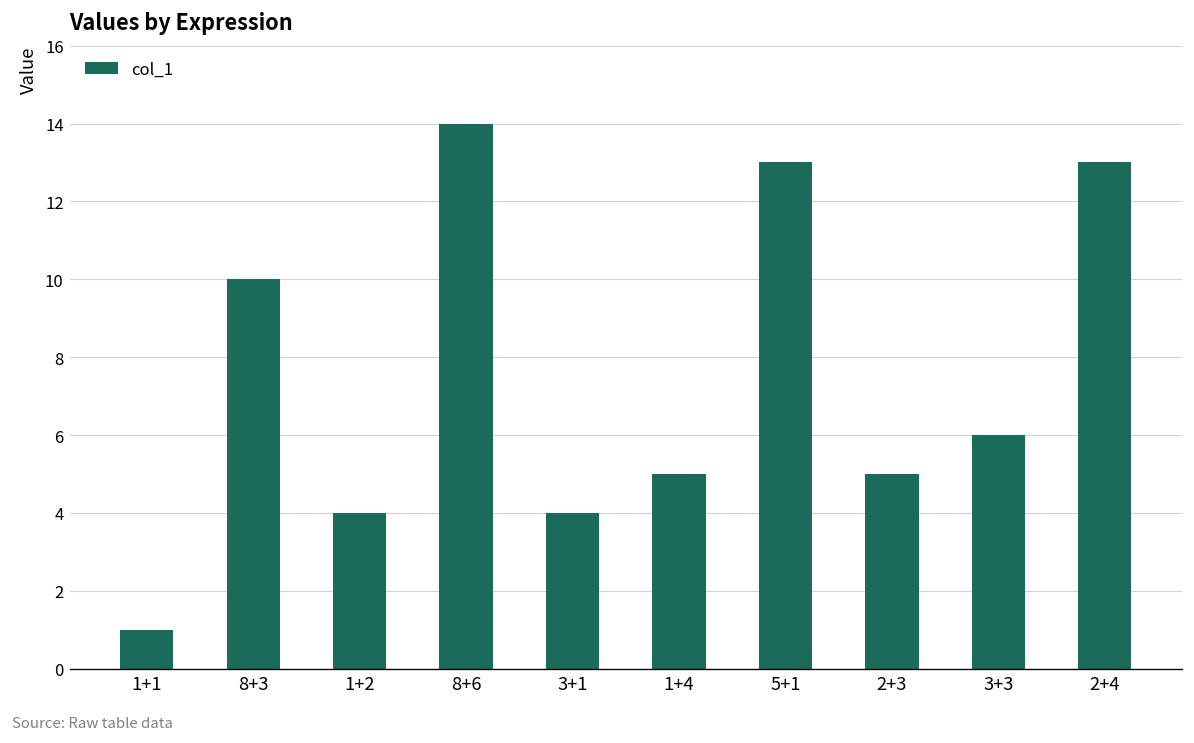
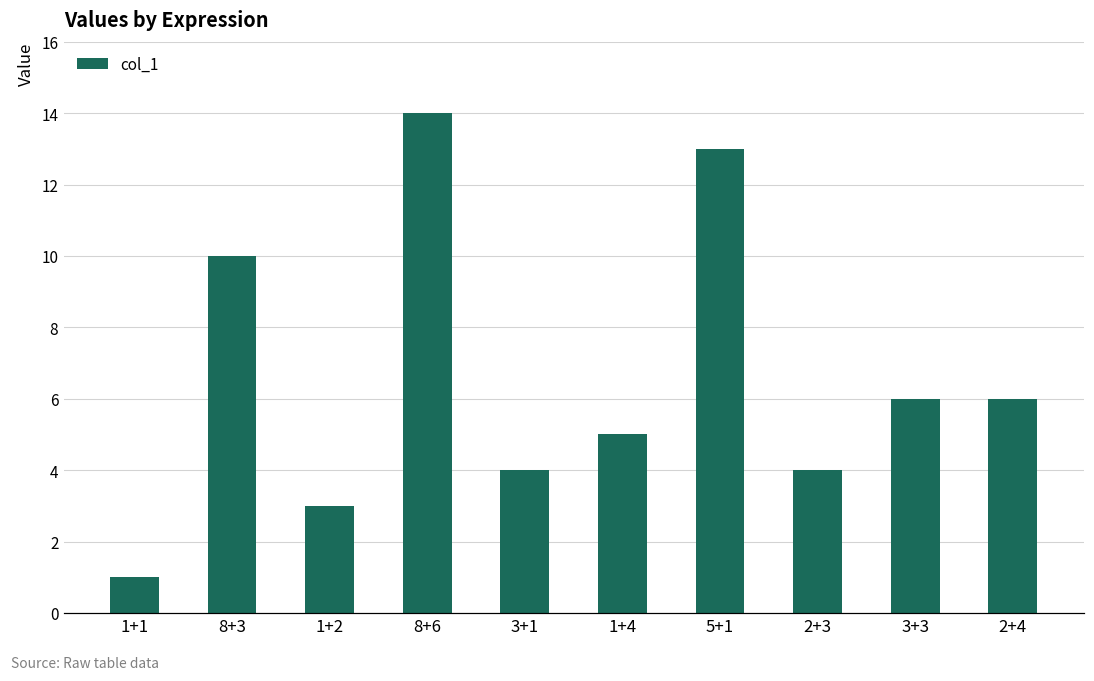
  {
    "1+1": 1,
    "8+3": 10,
-   "1+2": 4,
+   "1+2": 3,
    "8+6": 14,
    "3+1": 4,
    "1+4": 5,
    "5+1": 13,
-   "2+3": 5,
+   "2+3": 4,
    "3+3": 6,
-   "2+4": 13
+   "2+4": 6
  }
